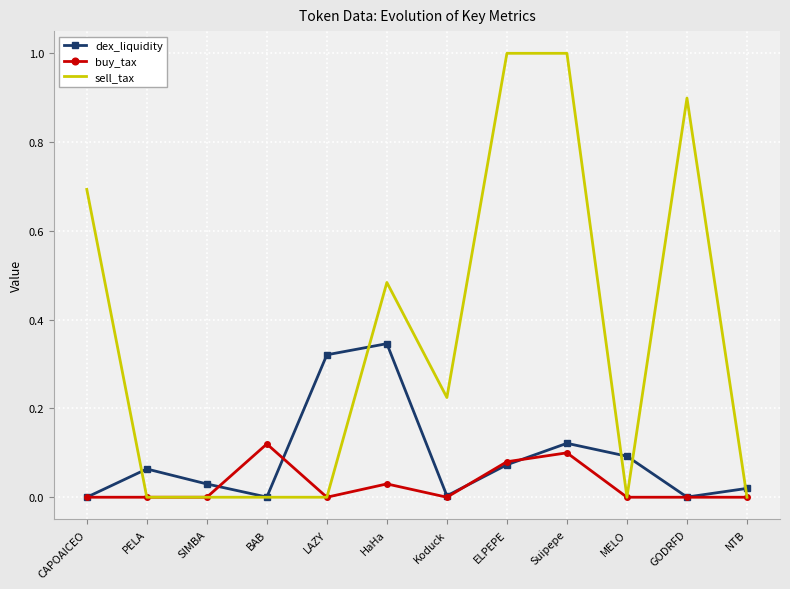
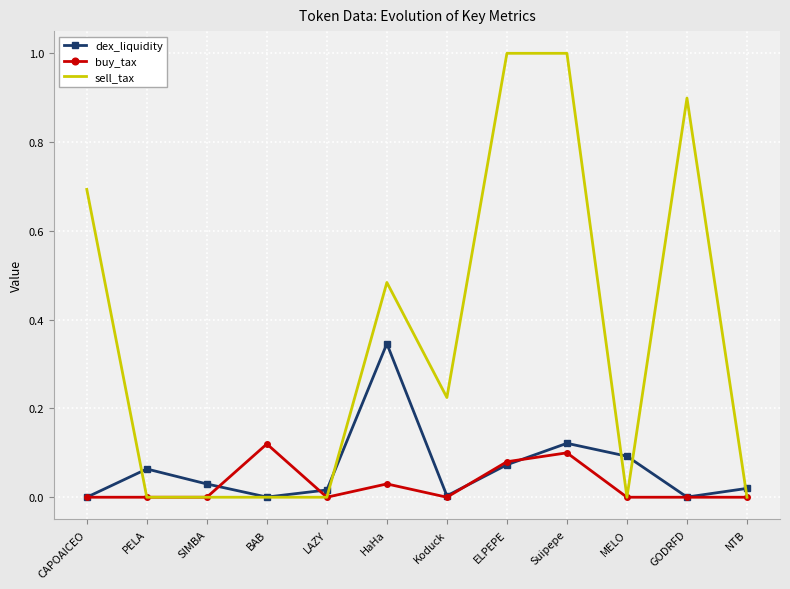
  {
    "dex_liquidity": {
      "PELA": 0.06,
      "SIMBA": 0.03,
-     "LAZY": 0.32,
+     "LAZY": 0.02,
      "HaHa": 0.35,
      "ELPEPE": 0.07,
      "Suipepe": 0.12,
      "MELO": 0.09,
      "NTB": 0.02
    },
    "buy_tax": {
      "BAB": 0.12,
      "HaHa": 0.03,
      "ELPEPE": 0.08,
      "Suipepe": 0.10
    },
    "sell_tax": {
      "CAPOAICEO": 0.69,
      "HaHa": 0.48,
      "Koduck": 0.22,
      "ELPEPE": 1.00,
      "Suipepe": 1.00,
      "GODRFD": 0.90
    }
  }
